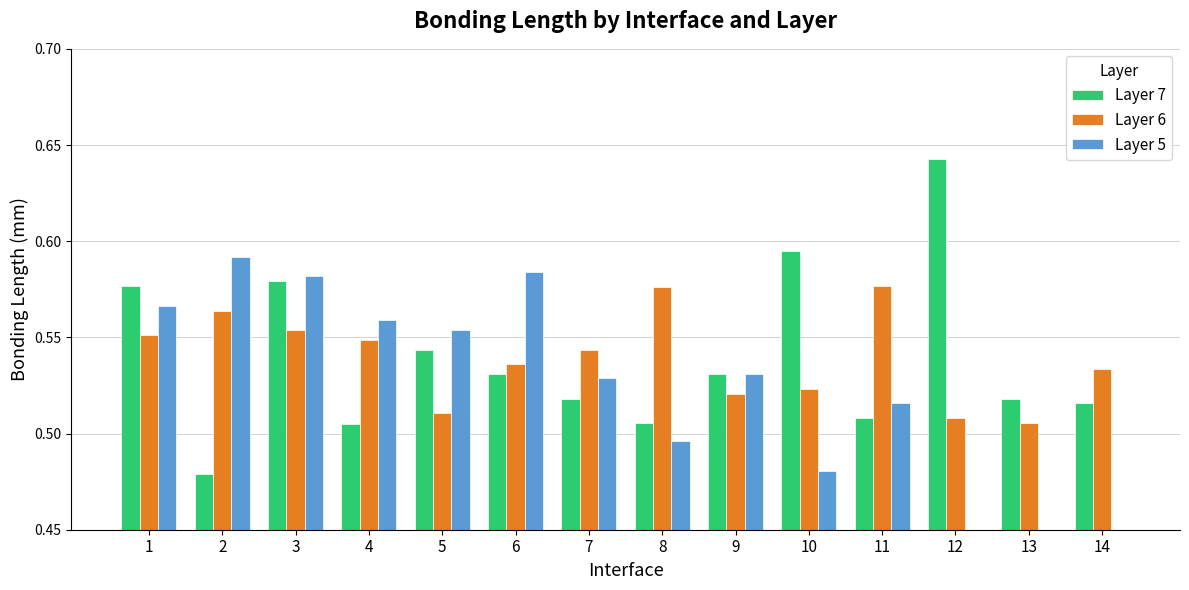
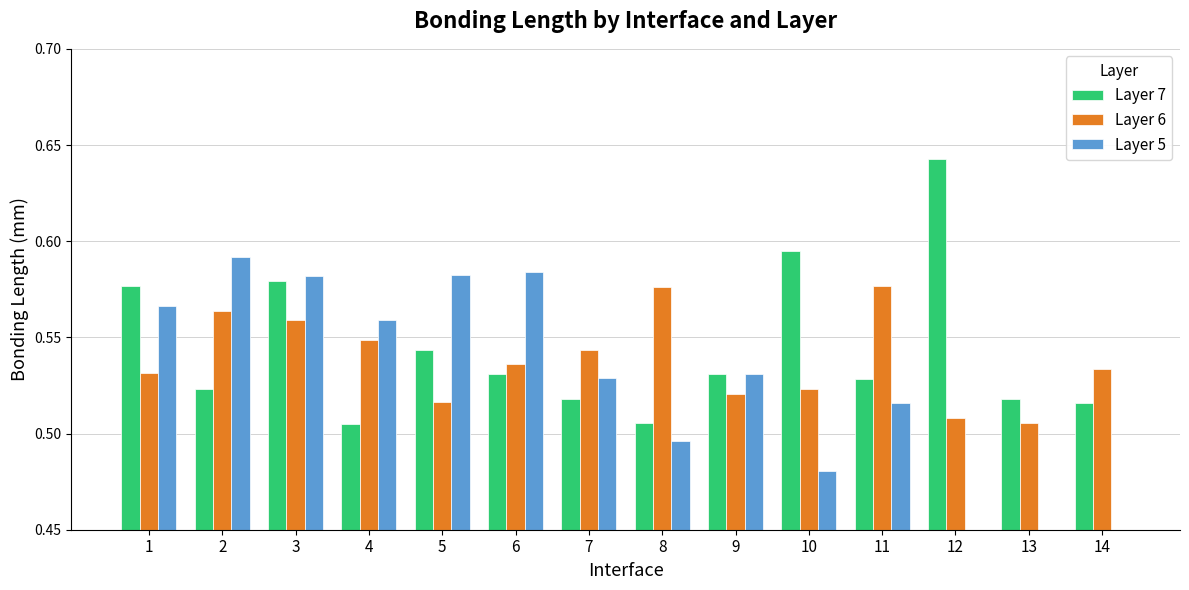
  {
    "Layer 7": {
      "1": 0.577,
-     "2": 0.479,
+     "2": 0.523,
      "3": 0.579,
      "4": 0.505,
      "5": 0.544,
      "6": 0.531,
      "7": 0.518,
      "8": 0.505,
      "9": 0.531,
      "10": 0.595,
-     "11": 0.508,
+     "11": 0.528,
      "12": 0.643,
      "13": 0.518,
      "14": 0.516
    },
    "Layer 6": {
-     "1": 0.551,
+     "1": 0.531,
      "2": 0.564,
-     "3": 0.554,
+     "3": 0.559,
      "4": 0.549,
-     "5": 0.511,
+     "5": 0.516,
      "6": 0.536,
      "7": 0.544,
      "8": 0.576,
      "9": 0.521,
      "10": 0.523,
      "11": 0.577,
      "12": 0.508,
      "13": 0.505,
      "14": 0.533
    },
    "Layer 5": {
      "1": 0.566,
      "2": 0.592,
      "3": 0.582,
      "4": 0.559,
-     "5": 0.554,
+     "5": 0.582,
      "6": 0.584,
      "7": 0.529,
      "8": 0.496,
      "9": 0.531,
      "10": 0.481,
      "11": 0.516
    }
  }
